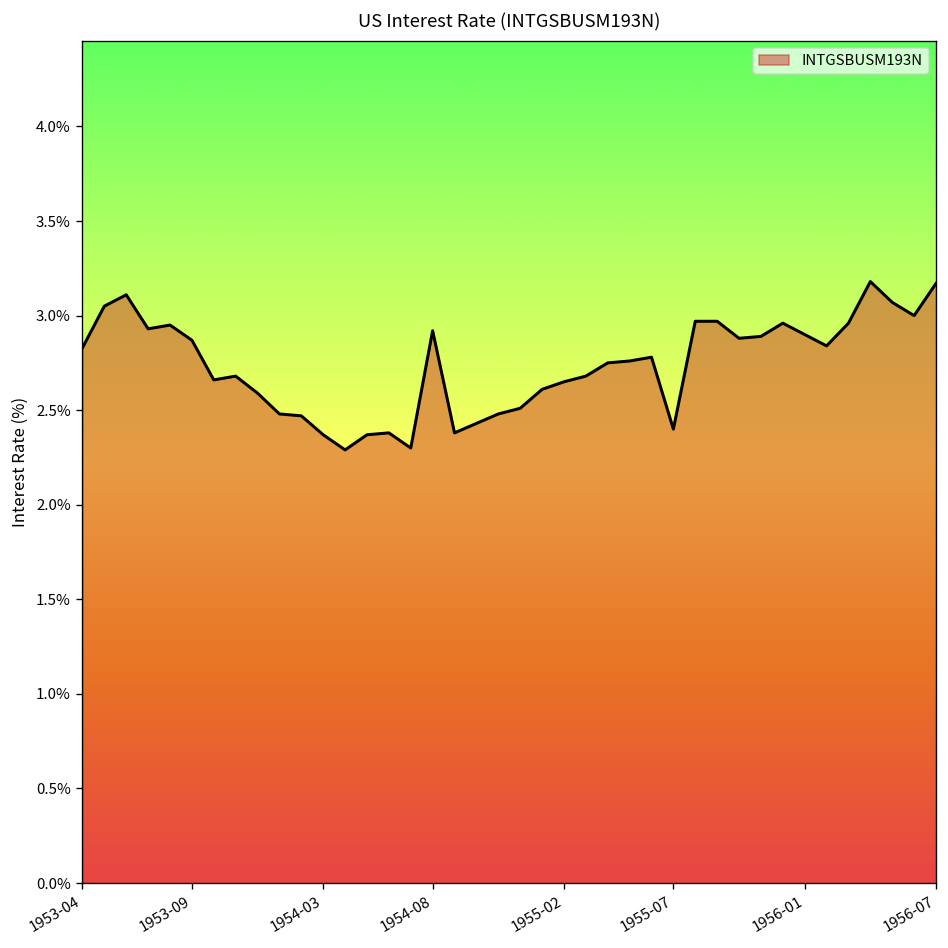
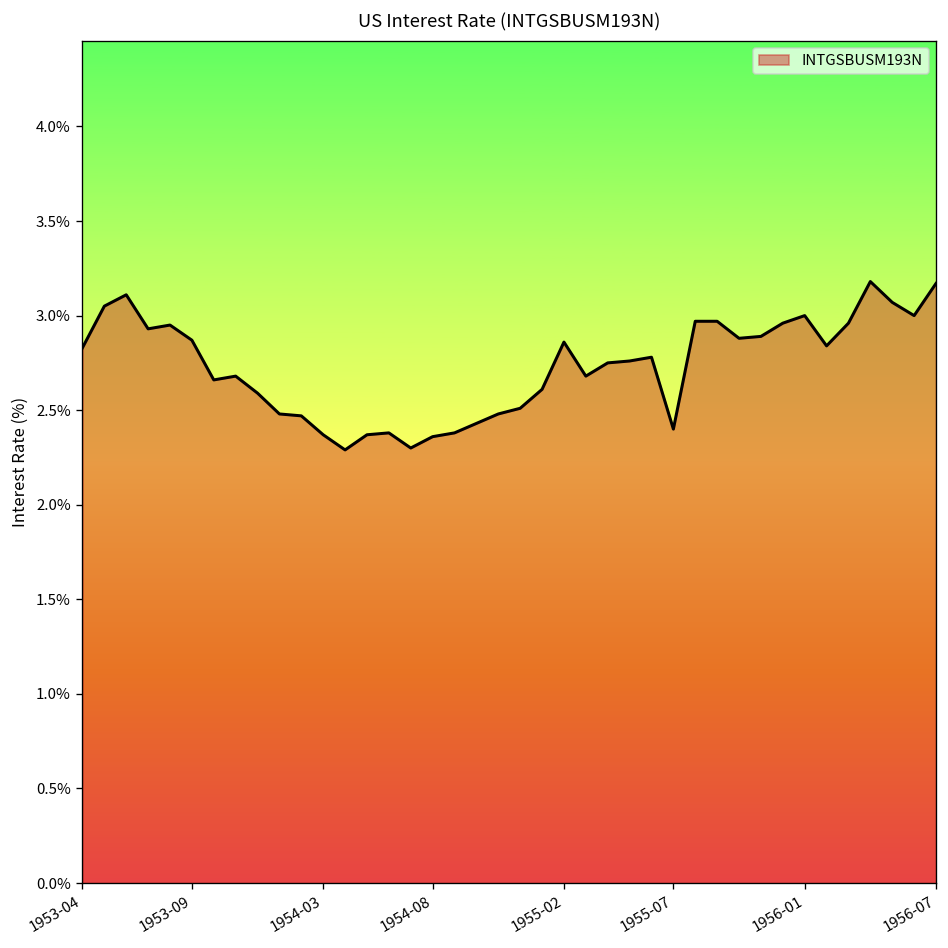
  {
    "1953-04": "2.83%",
    "1953-09": "2.87%",
    "1954-03": "2.37%",
-   "1954-08": "2.92%",
-   "1955-02": "2.65%",
+   "1954-08": "2.36%",
+   "1955-02": "2.86%",
    "1955-07": "2.40%",
-   "1956-01": "2.9%",
+   "1956-01": "3.0%",
    "1956-07": "3.17%"
  }
